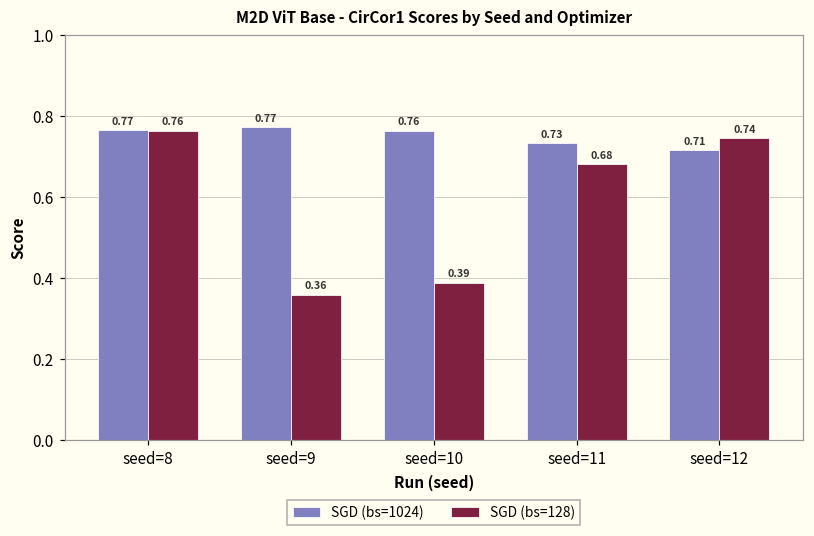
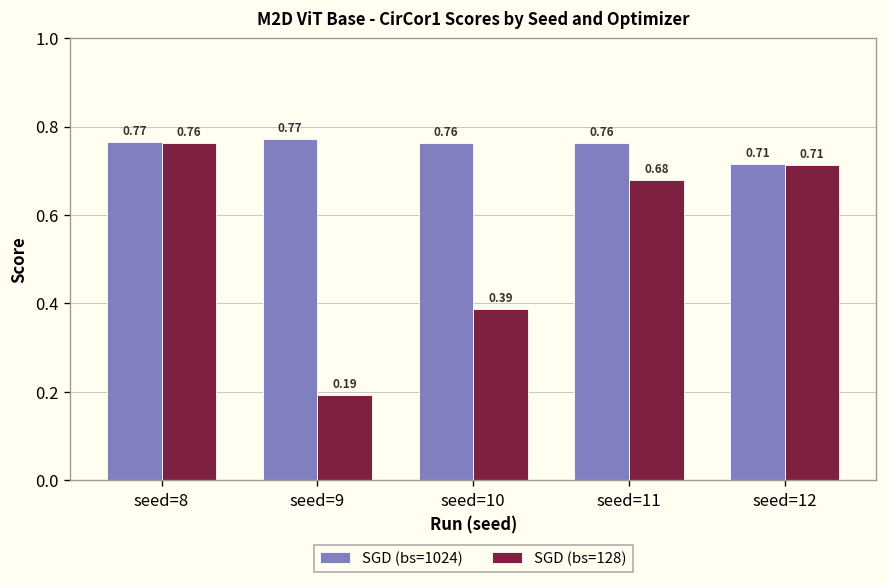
  {
    "SGD (bs=1024)": {
      "seed=8": 0.77,
      "seed=9": 0.77,
      "seed=10": 0.76,
-     "seed=11": 0.73,
+     "seed=11": 0.76,
      "seed=12": 0.71
    },
    "SGD (bs=128)": {
      "seed=8": 0.76,
-     "seed=9": 0.36,
+     "seed=9": 0.19,
      "seed=10": 0.39,
      "seed=11": 0.68,
-     "seed=12": 0.74
+     "seed=12": 0.71
    }
  }
